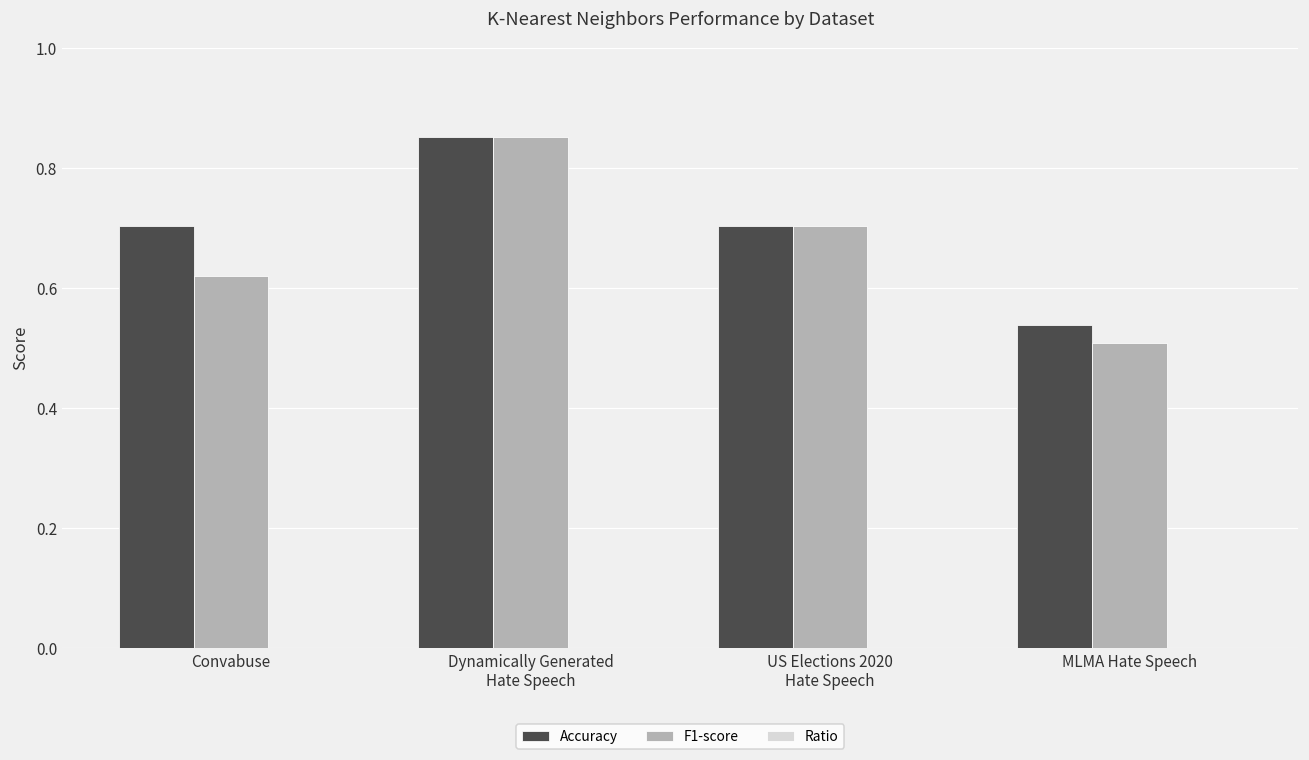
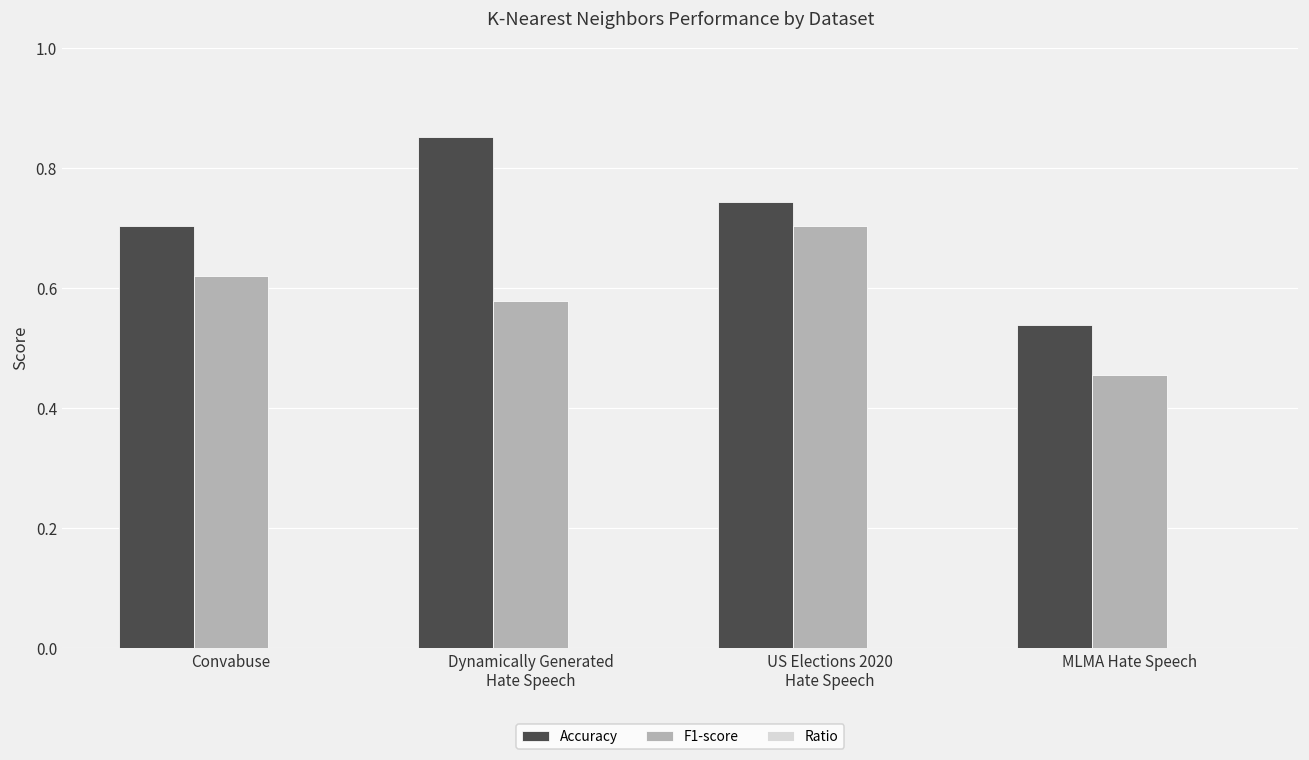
  {
    "Accuracy": {
      "Convabuse": 0.70,
      "Dynamically Generated Hate Speech": 0.85,
-     "US Elections 2020 Hate Speech": 0.70,
+     "US Elections 2020 Hate Speech": 0.74,
      "MLMA Hate Speech": 0.54
    },
    "F1-score": {
      "Convabuse": 0.62,
-     "Dynamically Generated Hate Speech": 0.85,
+     "Dynamically Generated Hate Speech": 0.58,
      "US Elections 2020 Hate Speech": 0.70,
-     "MLMA Hate Speech": 0.51
+     "MLMA Hate Speech": 0.45
    },
    "Ratio": {
      "Convabuse": 0.00,
      "Dynamically Generated Hate Speech": 0.00,
      "US Elections 2020 Hate Speech": 0.00,
      "MLMA Hate Speech": 0.00
    }
  }
